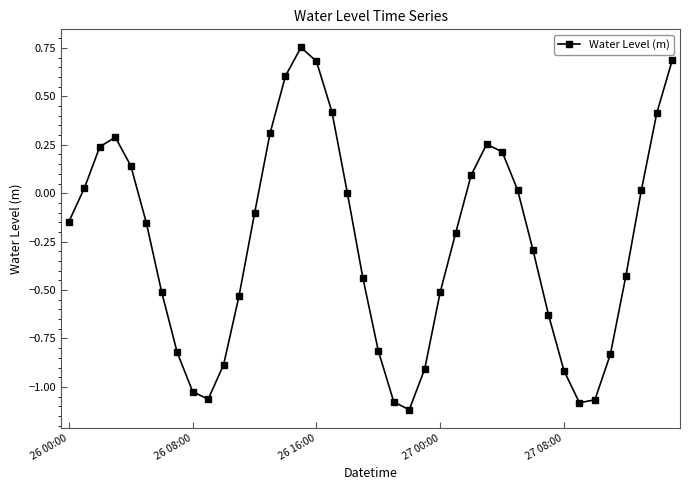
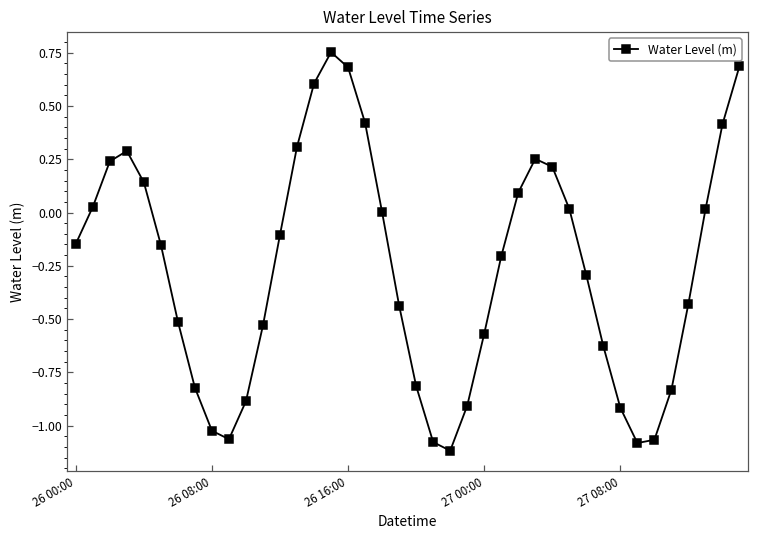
  {
    "26 00:00": -0.15,
    "26 08:00": -1.02,
    "26 16:00": 0.68,
-   "27 00:00": -0.51,
+   "27 00:00": -0.57,
    "27 08:00": -0.92
  }
